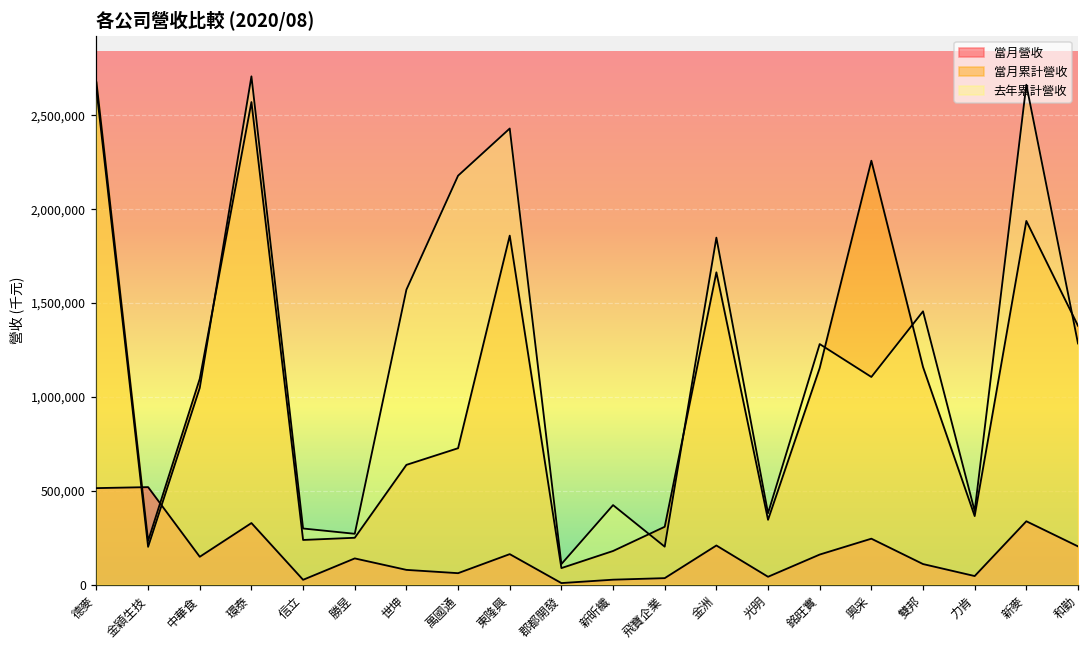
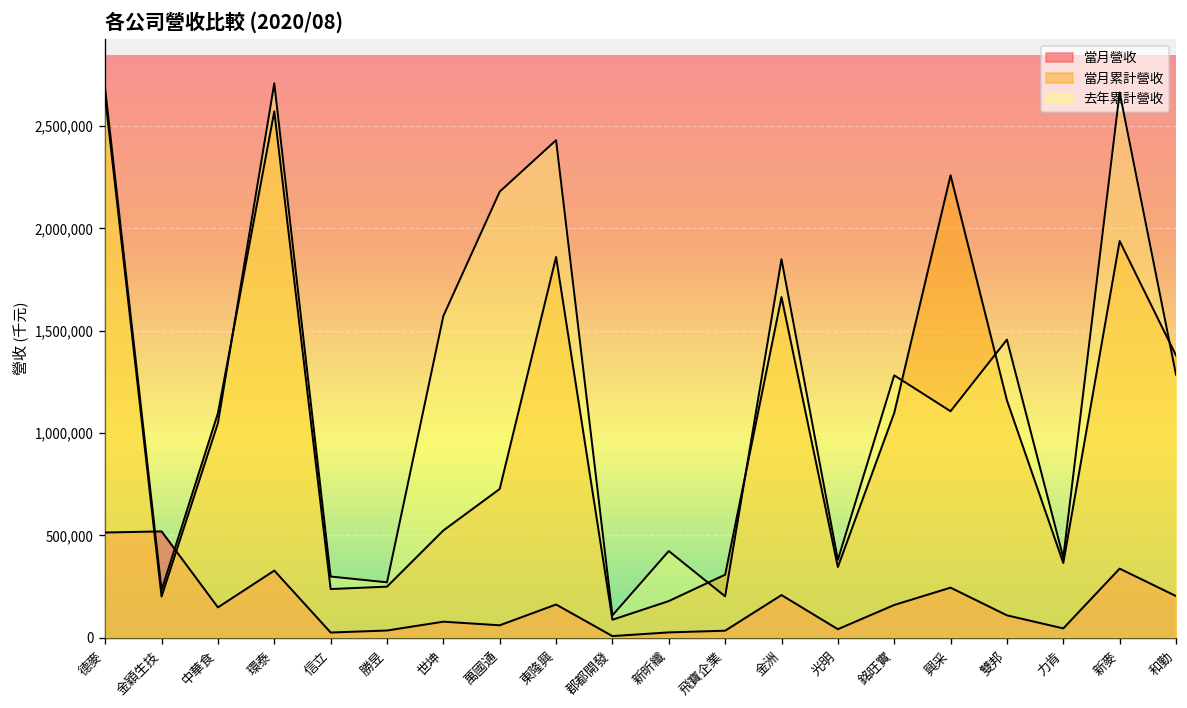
  {
    "當月營收": {
      "德麥": "510,000",
      "金穎生技": "520,000",
      "中華食": "150,000",
      "環泰": "330,000",
      "信立": "30,000",
-     "勝昱": "140,000",
+     "勝昱": "30,000",
      "世坤": "80,000",
      "萬國通": "60,000",
      "東隆興": "160,000",
      "郡都開發": "10,000",
      "新昕纖": "30,000",
      "飛寶企業": "30,000",
      "金洲": "210,000",
      "光明": "40,000",
      "銘旺實": "160,000",
      "興采": "240,000",
      "雙邦": "110,000",
      "力肯": "50,000",
      "新麥": "340,000",
      "和勤": "200,000"
    },
    "當月累計營收": {
      "德麥": "2,680,000",
      "金穎生技": "230,000",
      "中華食": "1,100,000",
      "環泰": "2,570,000",
      "信立": "240,000",
      "勝昱": "250,000",
-     "世坤": "640,000",
+     "世坤": "520,000",
      "萬國通": "730,000",
      "東隆興": "1,860,000",
      "郡都開發": "90,000",
      "新昕纖": "180,000",
      "飛寶企業": "310,000",
      "金洲": "1,660,000",
      "光明": "340,000",
-     "銘旺實": "1,150,000",
+     "銘旺實": "1,100,000",
      "興采": "2,260,000",
      "雙邦": "1,160,000",
      "力肯": "360,000",
      "新麥": "1,940,000",
      "和勤": "1,380,000"
    },
    "去年累計營收": {
      "德麥": "2,640,000",
      "金穎生技": "200,000",
      "中華食": "1,050,000",
      "環泰": "2,710,000",
      "信立": "300,000",
      "勝昱": "270,000",
      "世坤": "1,570,000",
      "萬國通": "2,180,000",
      "東隆興": "2,430,000",
      "郡都開發": "110,000",
      "新昕纖": "420,000",
      "飛寶企業": "200,000",
      "金洲": "1,850,000",
      "光明": "380,000",
      "銘旺實": "1,280,000",
      "興采": "1,110,000",
      "雙邦": "1,460,000",
      "力肯": "390,000",
      "和勤": "1,280,000"
    }
  }
